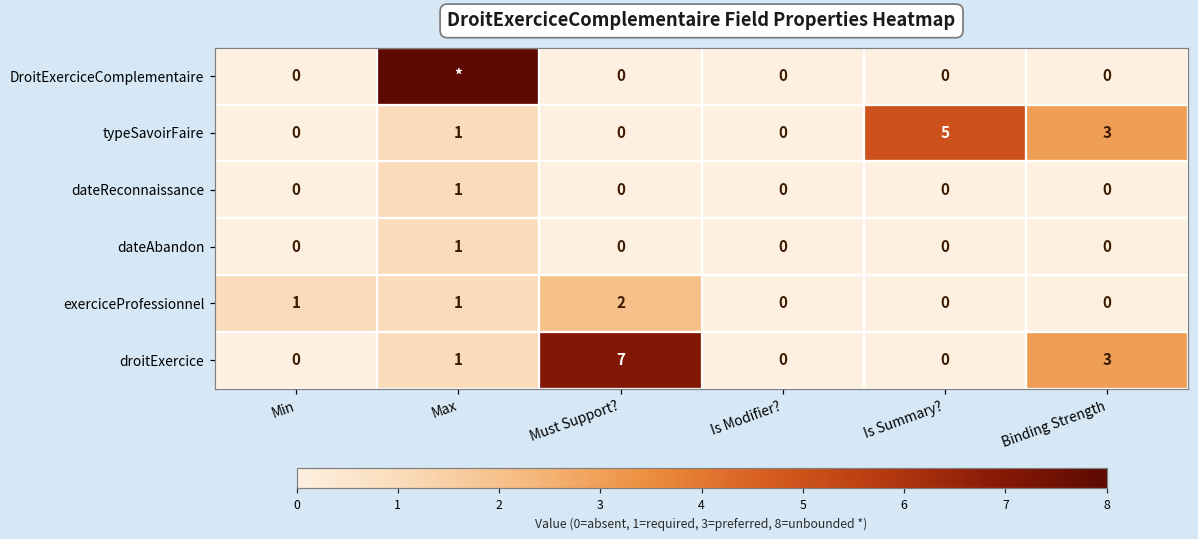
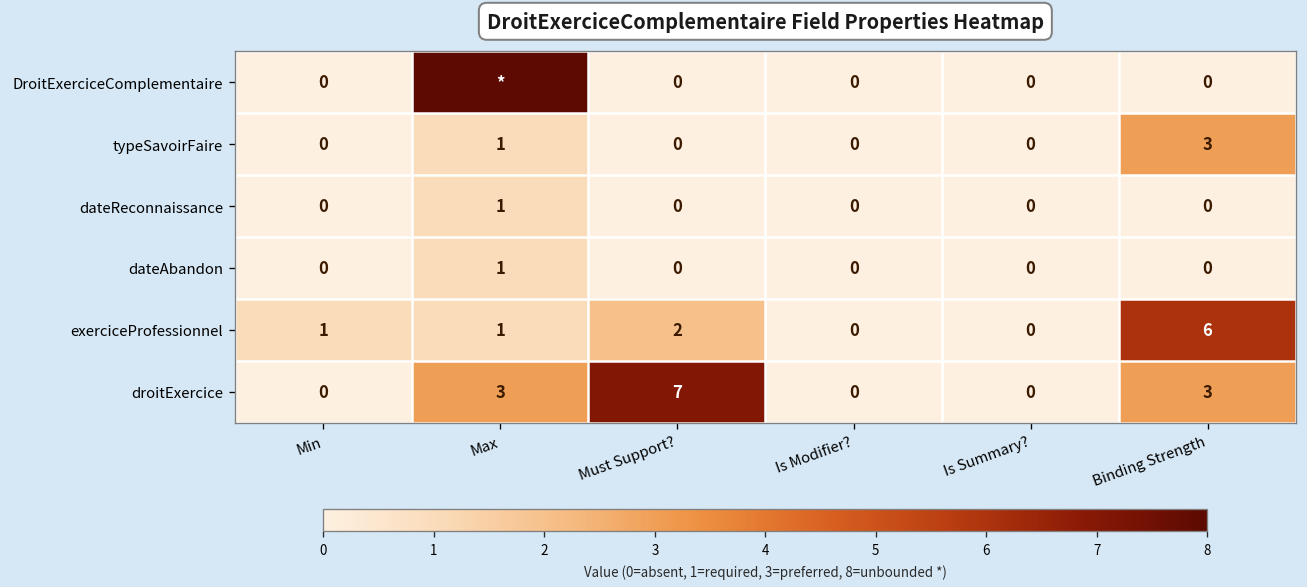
  {
    "DroitExerciceComplementaire": {
      "Min": 0,
      "Must Support?": 0,
      "Is Modifier?": 0,
      "Is Summary?": 0,
      "Binding Strength": 0
    },
    "typeSavoirFaire": {
      "Min": 0,
      "Max": 1,
      "Must Support?": 0,
      "Is Modifier?": 0,
-     "Is Summary?": 5,
+     "Is Summary?": 0,
      "Binding Strength": 3
    },
    "dateReconnaissance": {
      "Min": 0,
      "Max": 1,
      "Must Support?": 0,
      "Is Modifier?": 0,
      "Is Summary?": 0,
      "Binding Strength": 0
    },
    "dateAbandon": {
      "Min": 0,
      "Max": 1,
      "Must Support?": 0,
      "Is Modifier?": 0,
      "Is Summary?": 0,
      "Binding Strength": 0
    },
    "exerciceProfessionnel": {
      "Min": 1,
      "Max": 1,
      "Must Support?": 2,
      "Is Modifier?": 0,
      "Is Summary?": 0,
-     "Binding Strength": 0
+     "Binding Strength": 6
    },
    "droitExercice": {
      "Min": 0,
-     "Max": 1,
+     "Max": 3,
      "Must Support?": 7,
      "Is Modifier?": 0,
      "Is Summary?": 0,
      "Binding Strength": 3
    }
  }
